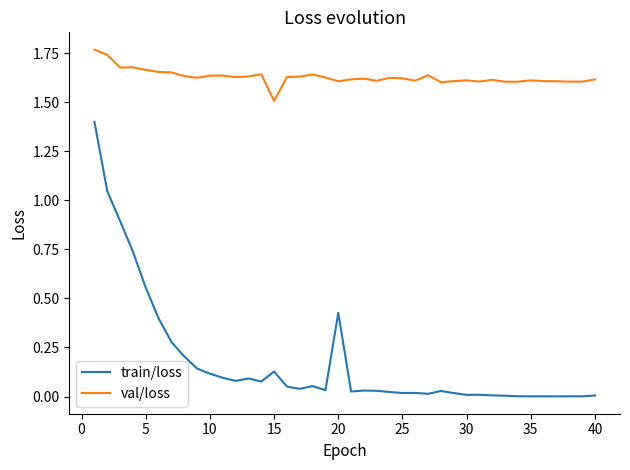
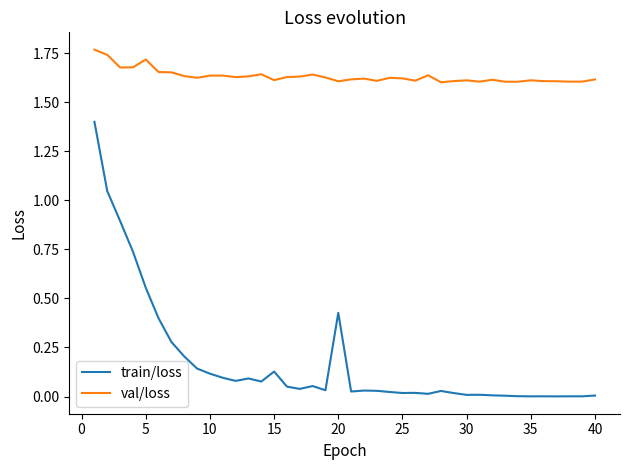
  {
    "train/loss": {
      "5": 0.55,
      "10": 0.12,
      "15": 0.13,
      "20": 0.43,
      "25": 0.02,
      "30": 0.01,
      "35": 0.00,
      "40": 0.01
    },
    "val/loss": {
-     "5": 1.66,
+     "5": 1.72,
      "10": 1.63,
-     "15": 1.51,
+     "15": 1.61,
      "20": 1.61,
      "25": 1.62,
      "30": 1.61,
      "35": 1.61,
      "40": 1.62
    }
  }
